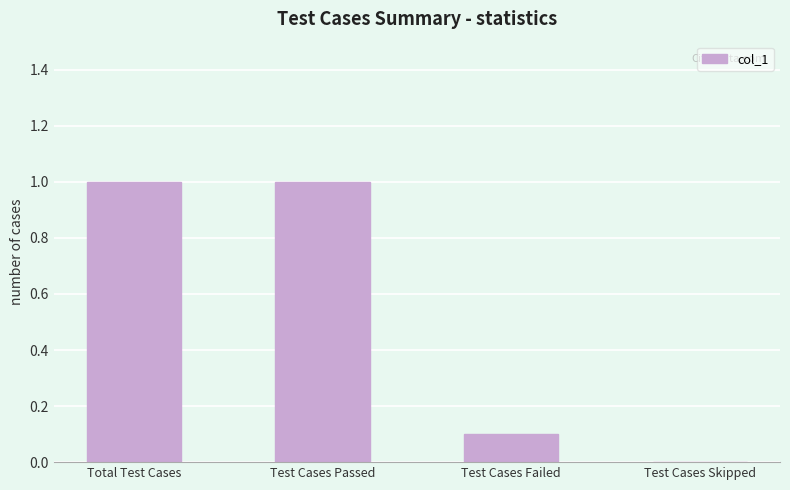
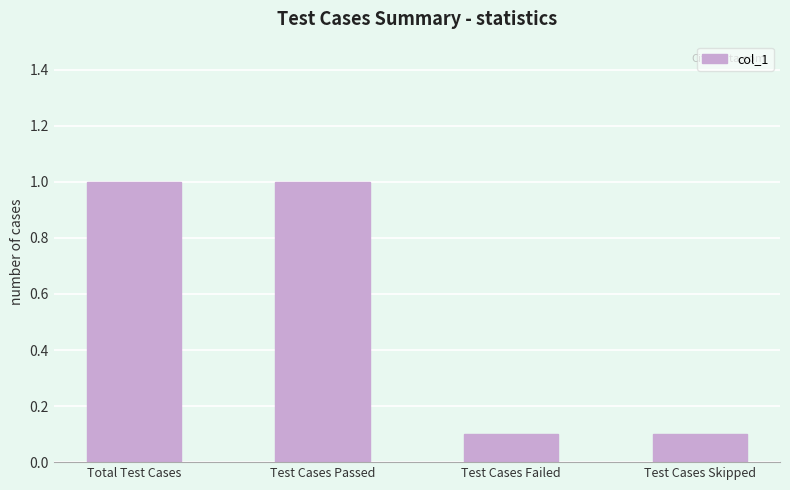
  {
    "Total Test Cases": 1.0,
    "Test Cases Passed": 1.0,
    "Test Cases Failed": 0.1,
-   "Test Cases Skipped": 0.0
+   "Test Cases Skipped": 0.1
  }
